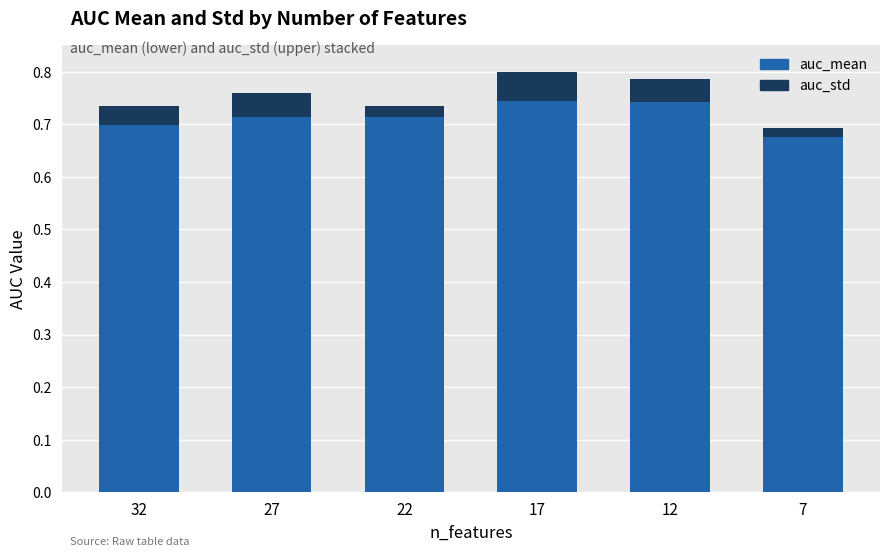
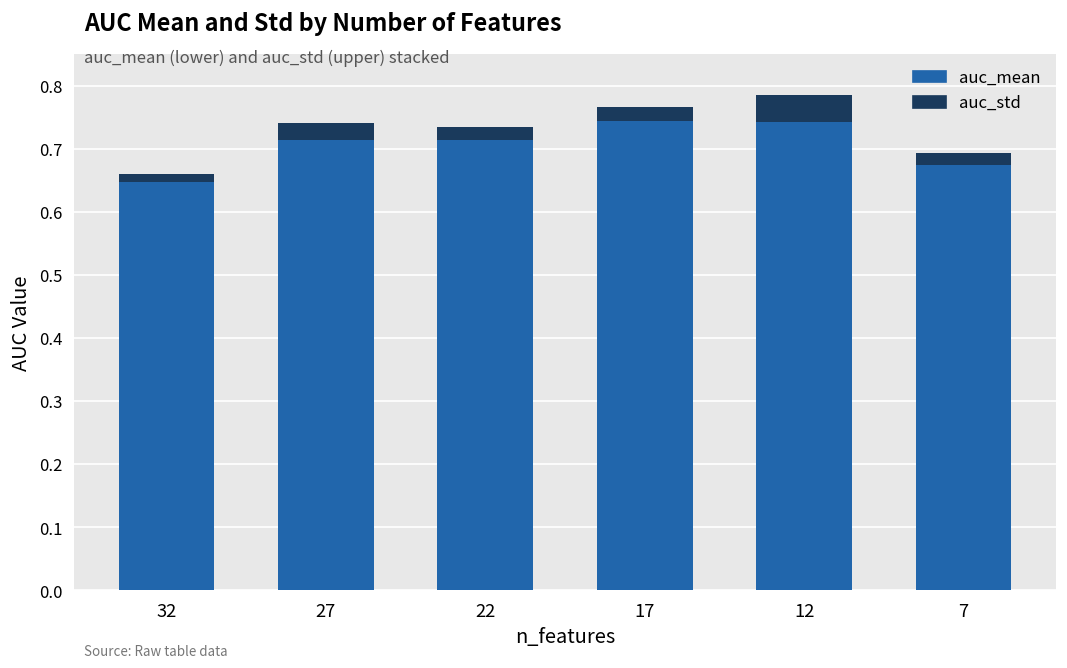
  {
    "auc_mean": {
-     "32": 0.70,
+     "32": 0.65,
      "27": 0.71,
      "22": 0.71,
      "17": 0.74,
      "12": 0.74,
      "7": 0.68
    },
    "auc_std": {
-     "32": 0.04,
-     "27": 0.05,
+     "32": 0.01,
+     "27": 0.03,
      "22": 0.02,
-     "17": 0.05,
+     "17": 0.02,
      "12": 0.04,
      "7": 0.02
    }
  }
